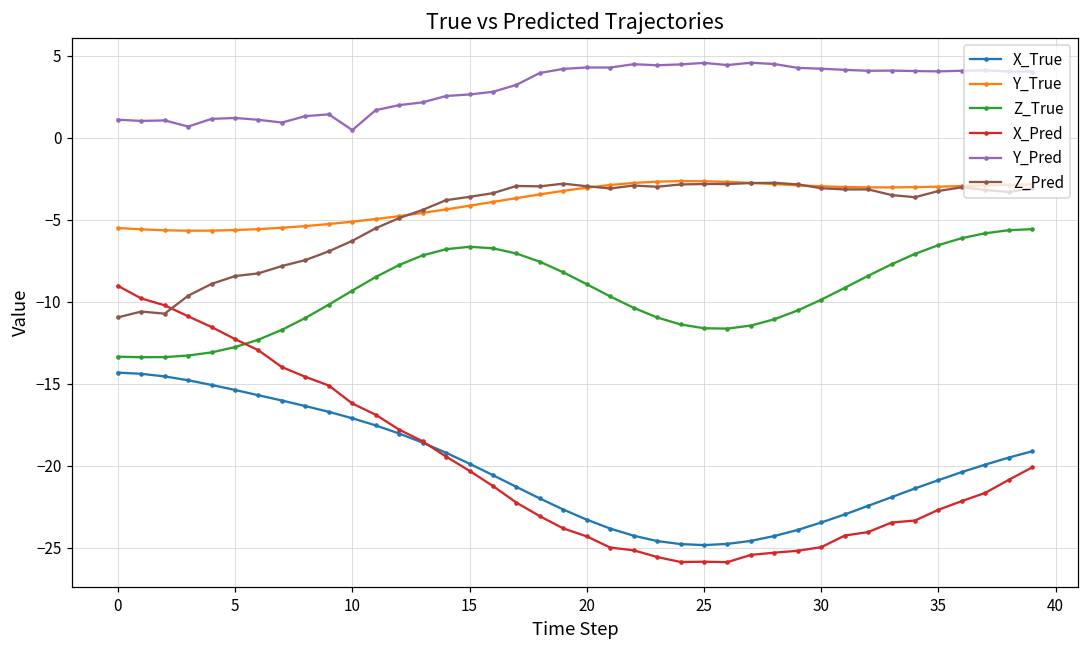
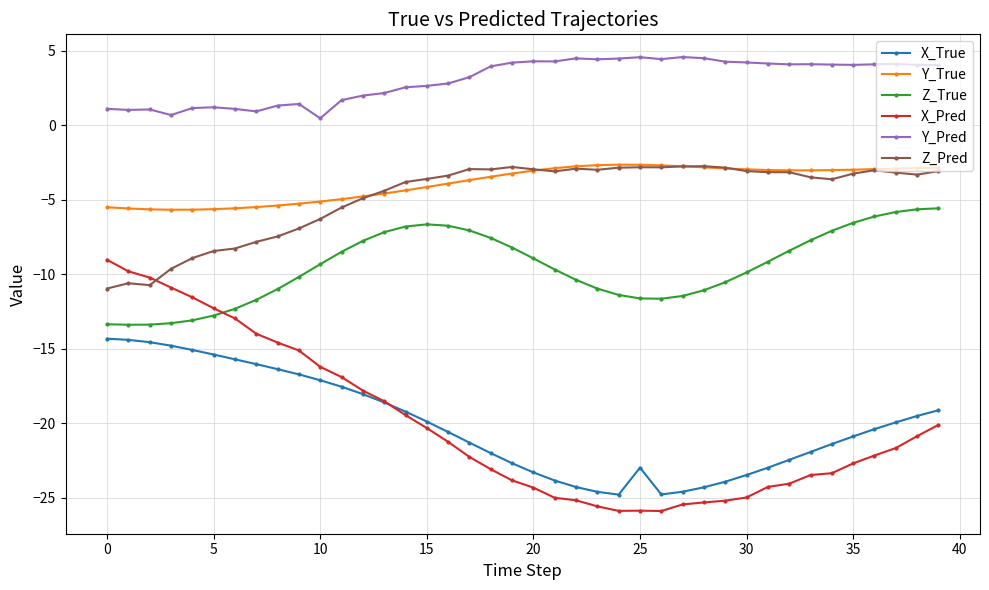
  {
    "X_True": {
      "0": -14.3,
      "5": -15.4,
      "10": -17.1,
      "15": -19.9,
      "20": -23.3,
-     "25": -24.8,
+     "25": -23.0,
      "30": -23.5,
      "35": -20.9
    },
    "Y_True": {
      "0": -5.5,
      "5": -5.6,
      "10": -5.1,
      "15": -4.1,
      "35": -3.0
    },
    "Z_True": {
      "0": -13.3,
      "5": -12.8,
      "10": -9.3,
      "15": -6.6,
      "20": -8.9,
      "25": -11.6,
      "30": -9.9,
      "35": -6.5
    },
    "X_Pred": {
      "0": -9.0,
      "5": -12.3,
      "10": -16.2,
      "15": -20.3,
      "20": -24.3,
      "25": -25.9,
      "30": -25.0,
      "35": -22.7
    },
    "Y_Pred": {
      "0": 1.1,
      "5": 1.2,
      "10": 0.5,
      "15": 2.7,
      "20": 4.3,
      "25": 4.6,
      "30": 4.2,
      "35": 4.1
    },
    "Z_Pred": {
      "0": -10.9,
      "5": -8.4,
      "10": -6.3,
      "15": -3.6,
      "35": -3.2
    }
  }
